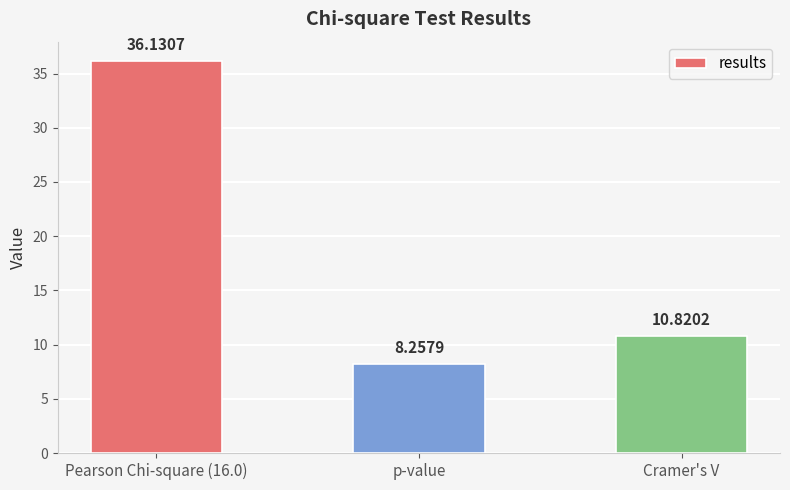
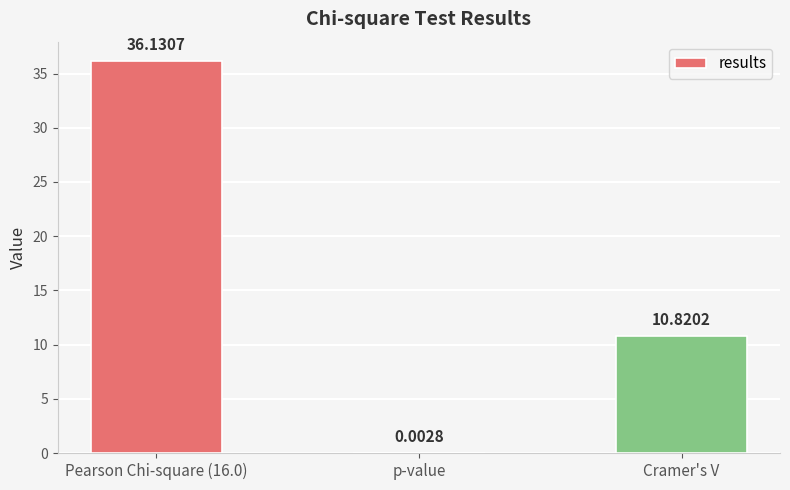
  {
    "Pearson Chi-square (16.0)": 36.1307,
-   "p-value": 8.2579,
+   "p-value": 0.0028,
    "Cramer's V": 10.8202
  }
